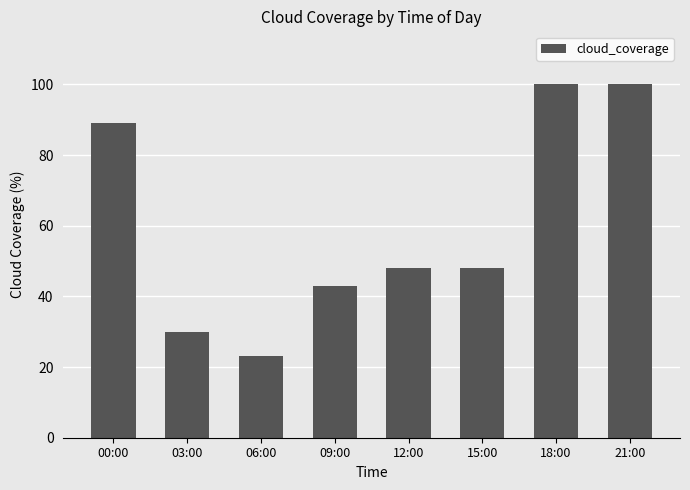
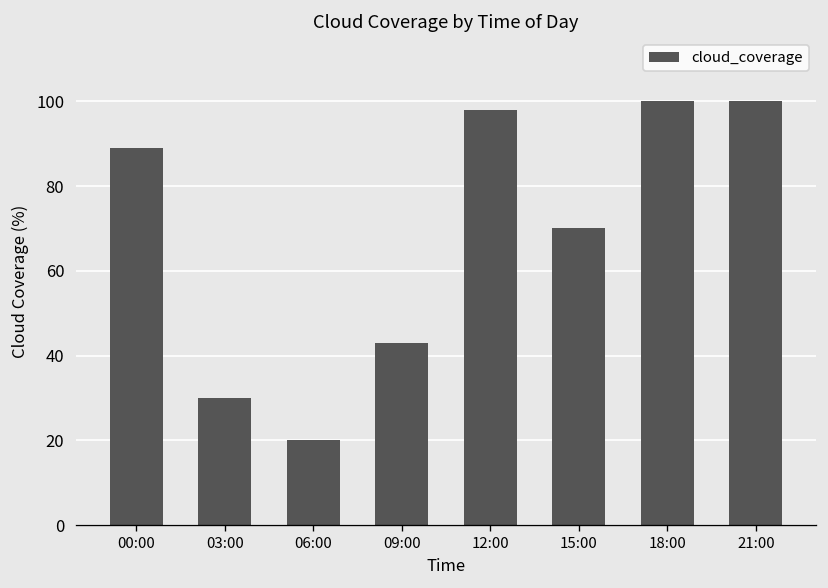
  {
    "00:00": 89,
    "03:00": 30,
-   "06:00": 23,
+   "06:00": 20,
    "09:00": 43,
-   "12:00": 48,
-   "15:00": 48,
+   "12:00": 98,
+   "15:00": 70,
    "18:00": 100,
    "21:00": 100
  }
